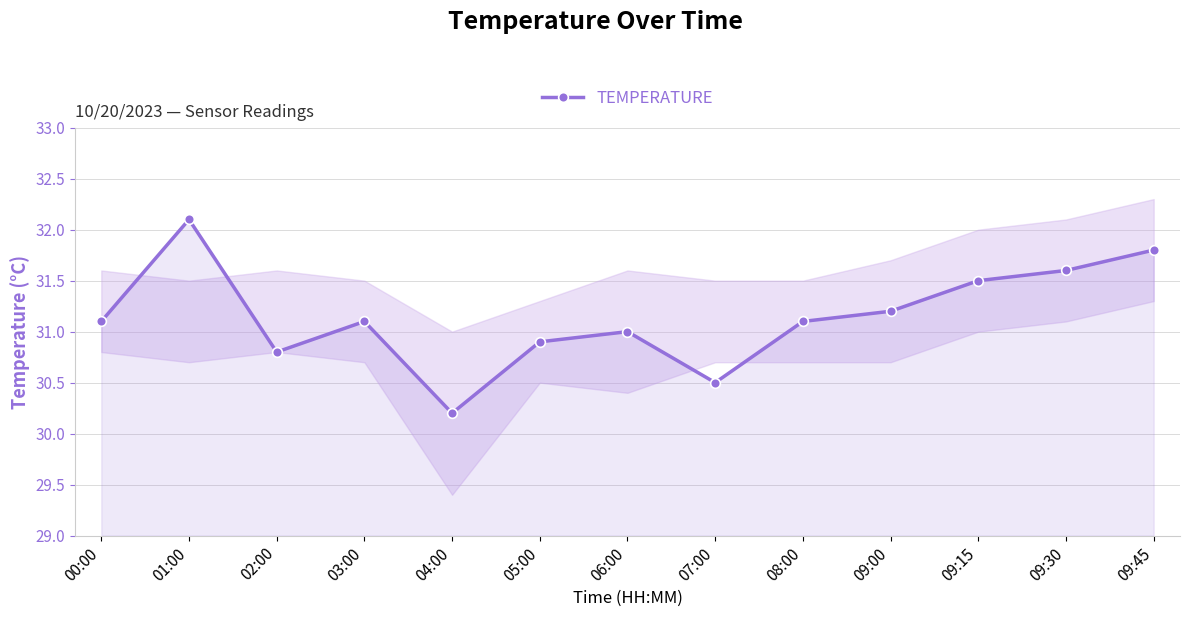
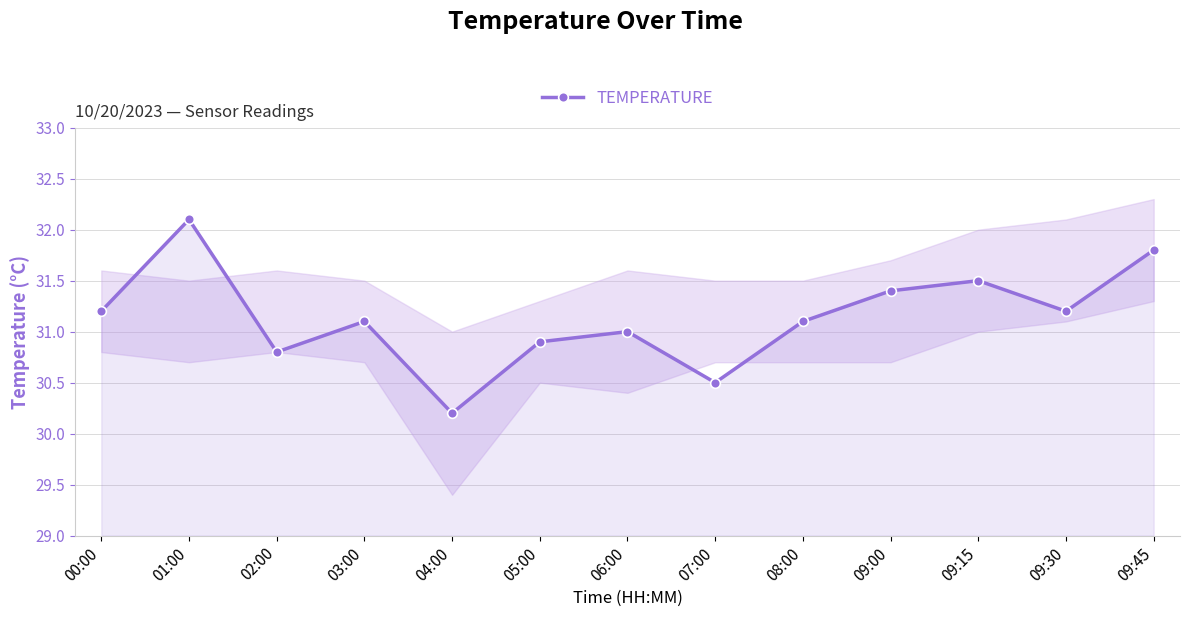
  {
    "TEMPERATURE": {
-     "00:00": 31.1,
+     "00:00": 31.2,
      "01:00": 32.1,
      "02:00": 30.8,
      "03:00": 31.1,
      "04:00": 30.2,
      "05:00": 30.9,
      "06:00": 31.0,
      "07:00": 30.5,
      "08:00": 31.1,
-     "09:00": 31.2,
+     "09:00": 31.4,
      "09:15": 31.5,
-     "09:30": 31.6,
+     "09:30": 31.2,
      "09:45": 31.8
    }
  }
